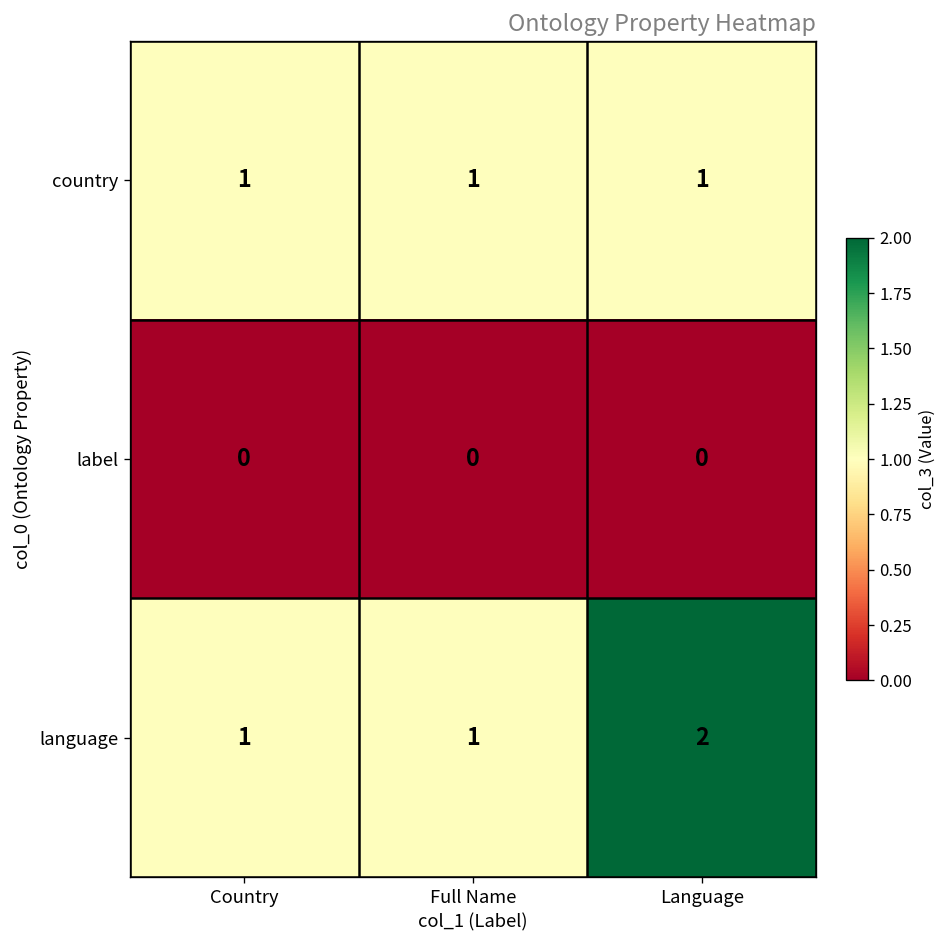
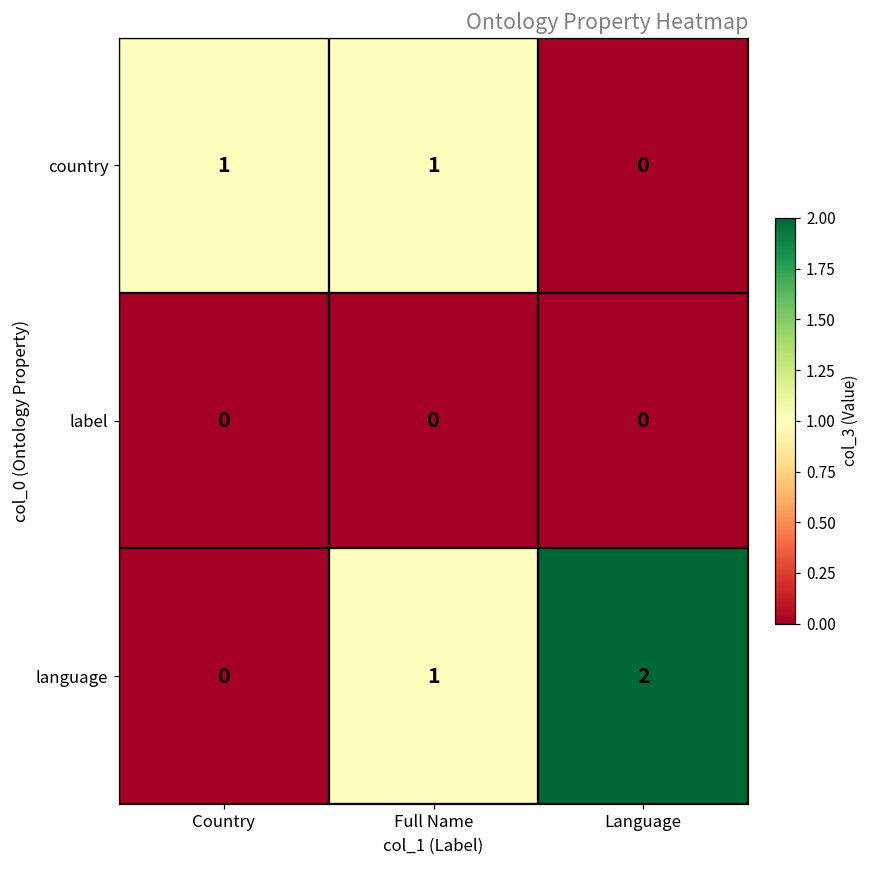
  {
    "country": {
      "Country": 1,
      "Full Name": 1,
-     "Language": 1
+     "Language": 0
    },
    "label": {
      "Country": 0,
      "Full Name": 0,
      "Language": 0
    },
    "language": {
-     "Country": 1,
+     "Country": 0,
      "Full Name": 1,
      "Language": 2
    }
  }
